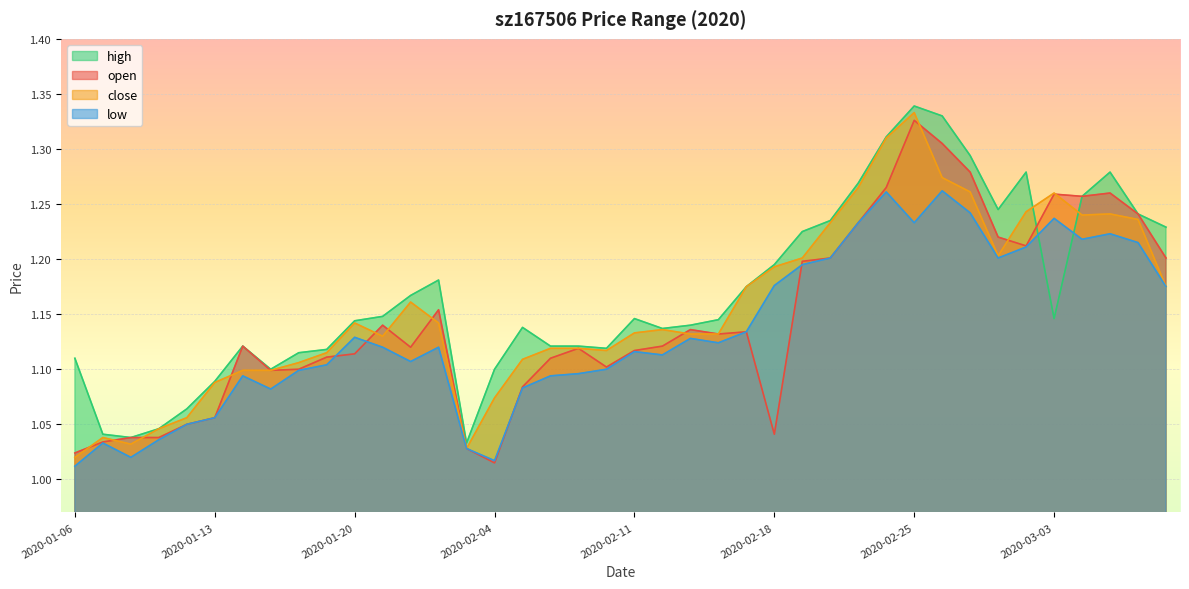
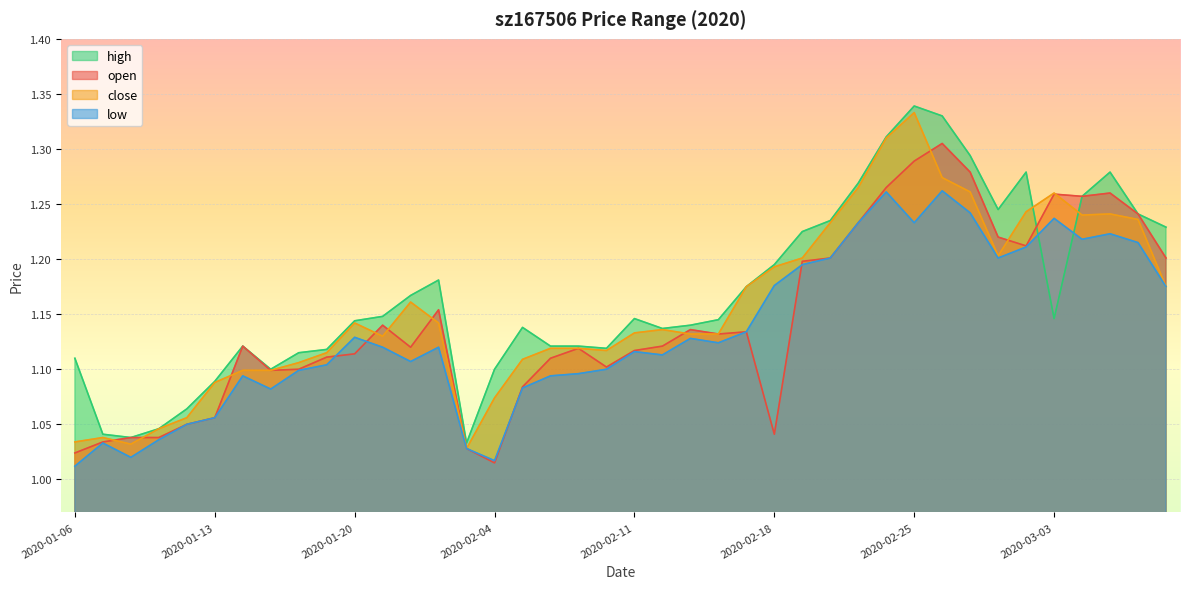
  {
    "high": {
      "2020-01-06": 1.110,
      "2020-02-04": 1.100,
      "2020-02-11": 1.146,
      "2020-02-25": 1.339,
      "2020-03-03": 1.146
    },
    "open": {
      "2020-01-06": 1.024,
      "2020-01-20": 1.114,
      "2020-02-18": 1.041,
-     "2020-02-25": 1.326
+     "2020-02-25": 1.289
    },
    "close": {
-     "2020-01-06": 1.020,
+     "2020-01-06": 1.034,
      "2020-02-04": 1.074,
      "2020-02-11": 1.133,
      "2020-02-25": 1.333
    },
    "low": {
      "2020-01-06": 1.012,
      "2020-01-20": 1.129,
      "2020-02-18": 1.176,
      "2020-02-25": 1.233,
      "2020-03-03": 1.237
    }
  }
